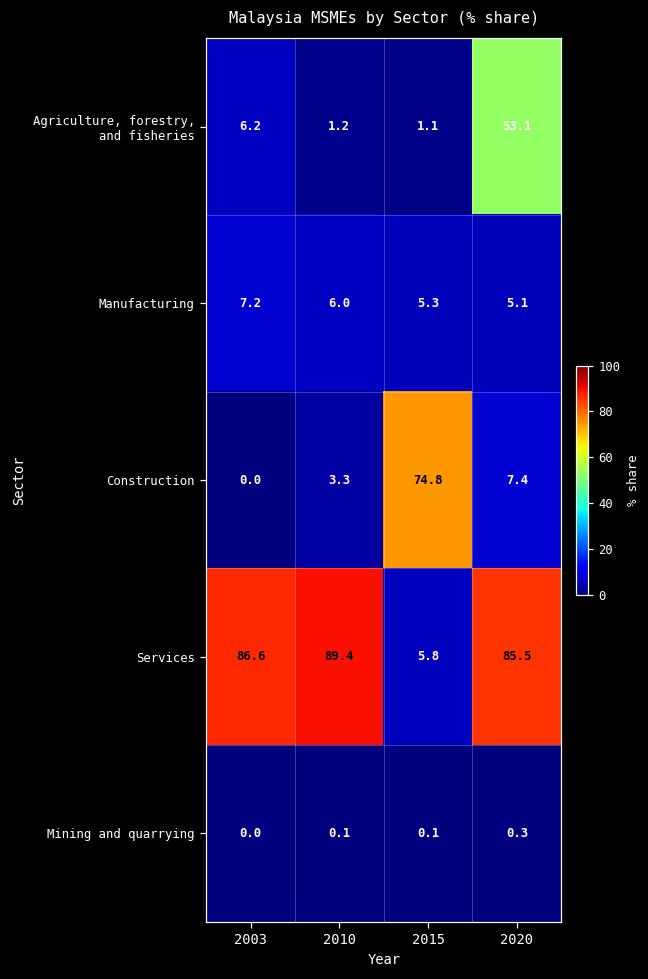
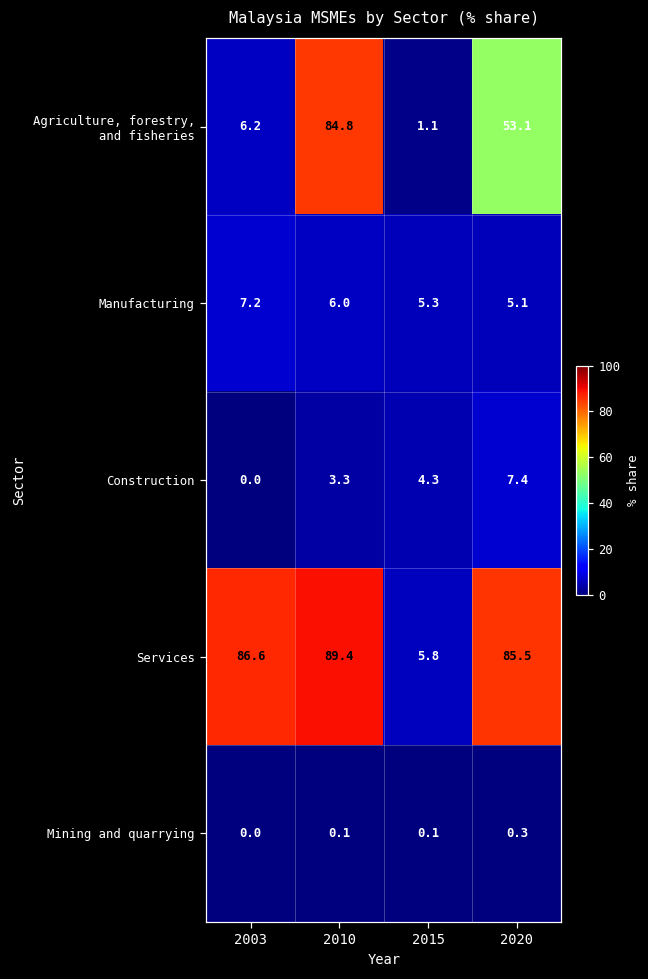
  {
    "Agriculture, forestry, and fisheries": {
      "2003": 6.2,
-     "2010": 1.2,
+     "2010": 84.8,
      "2015": 1.1,
      "2020": 53.1
    },
    "Manufacturing": {
      "2003": 7.2,
      "2010": 6.0,
      "2015": 5.3,
      "2020": 5.1
    },
    "Construction": {
      "2003": 0.0,
      "2010": 3.3,
-     "2015": 74.8,
+     "2015": 4.3,
      "2020": 7.4
    },
    "Services": {
      "2003": 86.6,
      "2010": 89.4,
      "2015": 5.8,
      "2020": 85.5
    },
    "Mining and quarrying": {
      "2003": 0.0,
      "2010": 0.1,
      "2015": 0.1,
      "2020": 0.3
    }
  }
